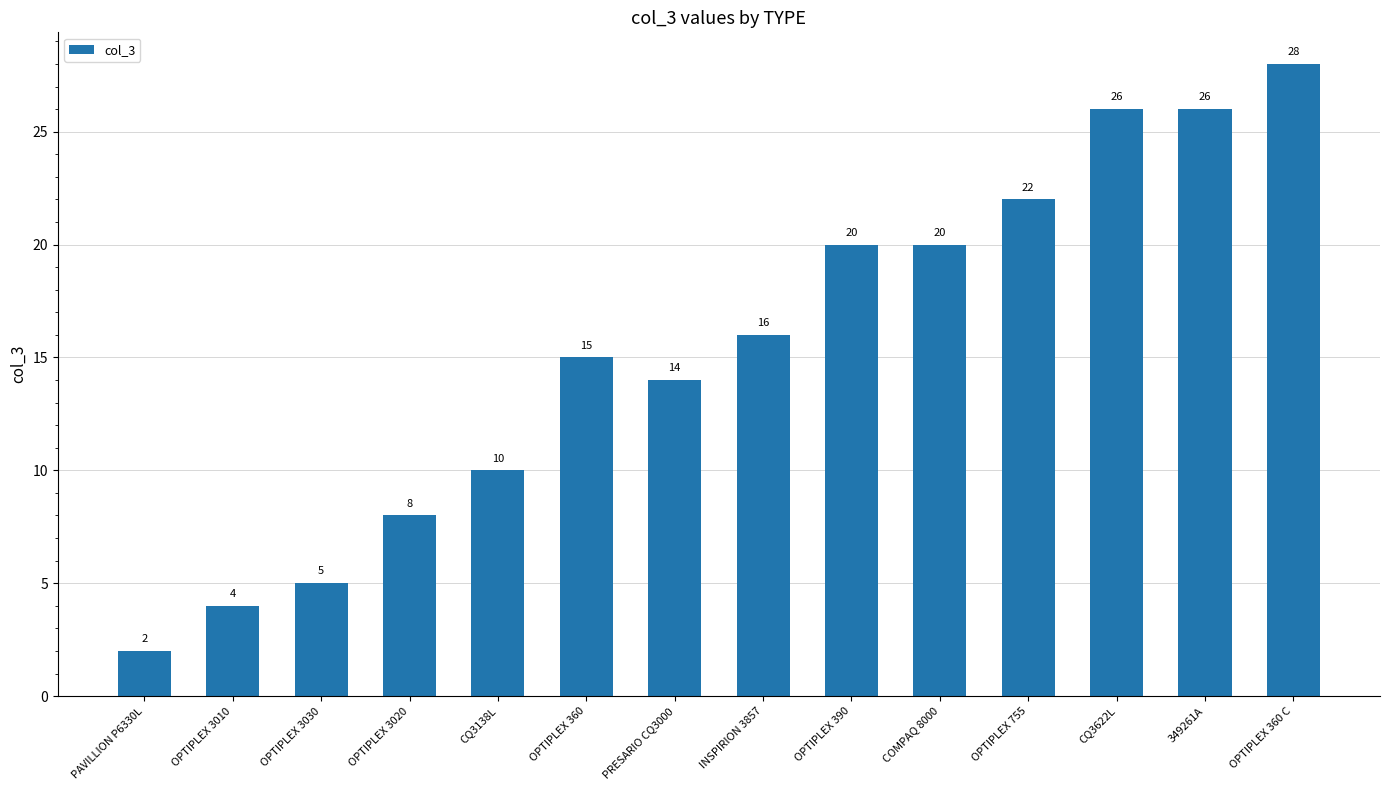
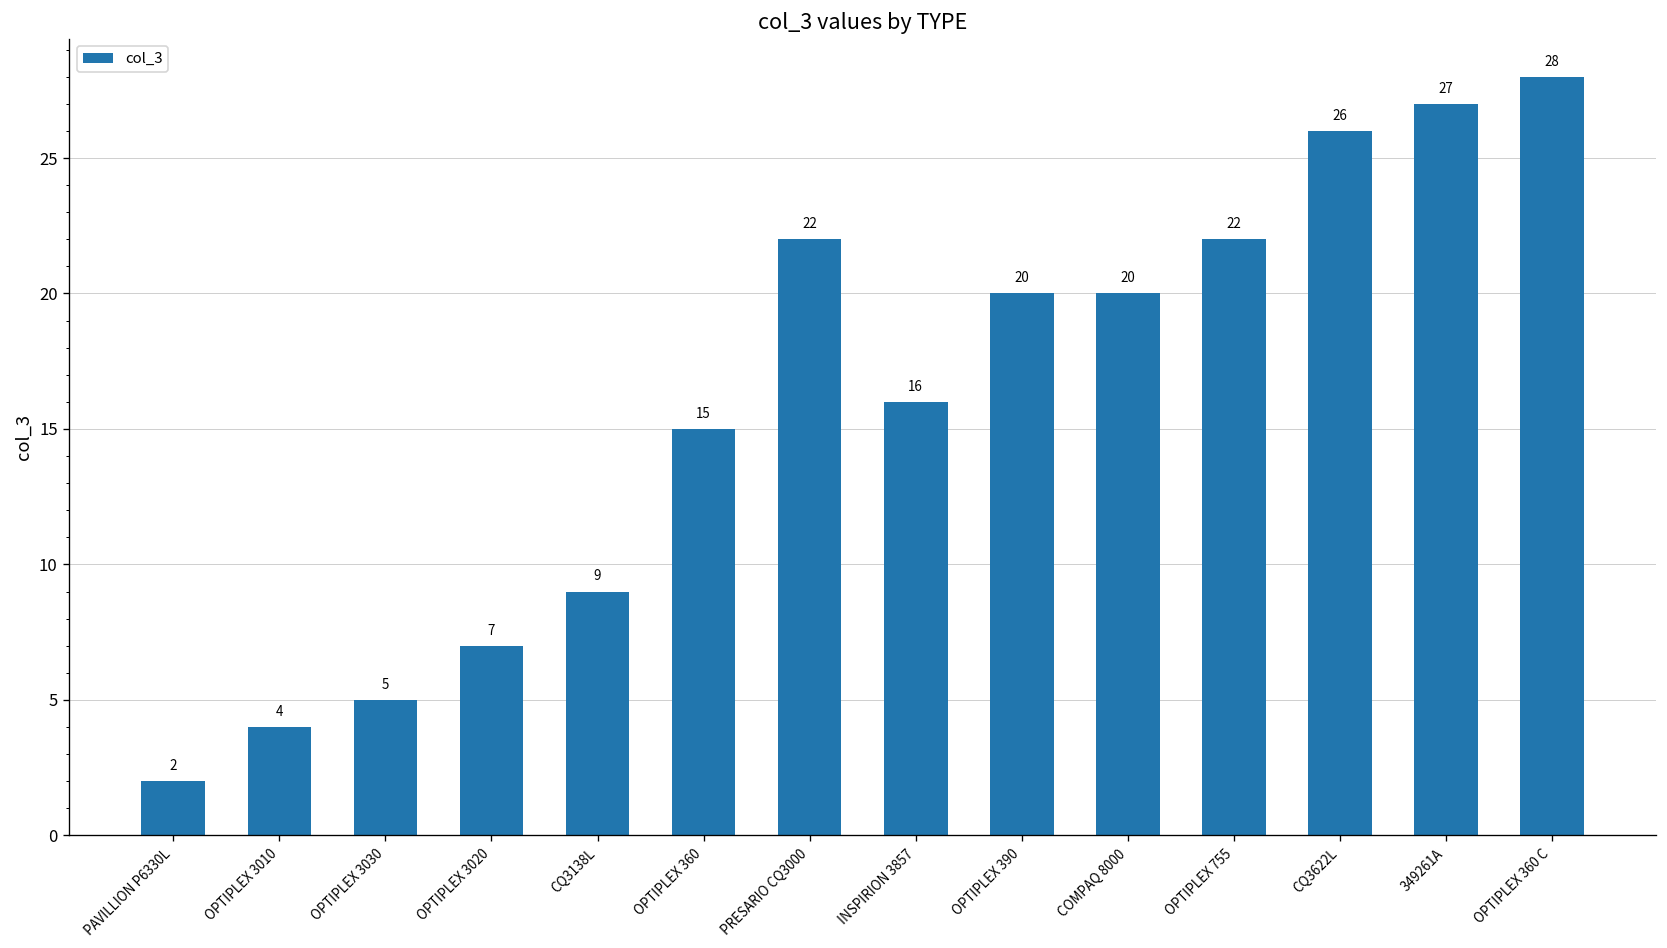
  {
    "PAVILLION P6330L": 2,
    "OPTIPLEX 3010": 4,
    "OPTIPLEX 3030": 5,
-   "OPTIPLEX 3020": 8,
-   "CQ3138L": 10,
+   "OPTIPLEX 3020": 7,
+   "CQ3138L": 9,
    "OPTIPLEX 360": 15,
-   "PRESARIO CQ3000": 14,
+   "PRESARIO CQ3000": 22,
    "INSPIRION 3857": 16,
    "OPTIPLEX 390": 20,
    "COMPAQ 8000": 20,
    "OPTIPLEX 755": 22,
    "CQ3622L": 26,
-   "349261A": 26,
+   "349261A": 27,
    "OPTIPLEX 360 C": 28
  }
